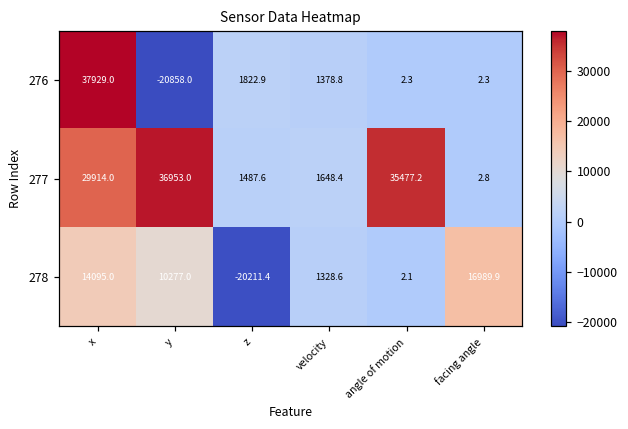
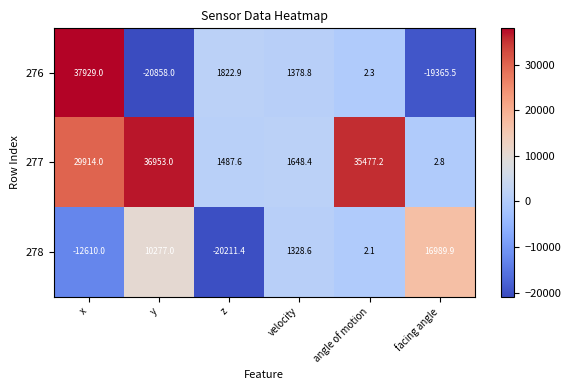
  {
    "276": {
      "x": 37929.0,
      "y": -20858.0,
      "z": 1822.9,
      "velocity": 1378.8,
      "angle of motion": 2.3,
-     "facing angle": 2.3
+     "facing angle": -19365.5
    },
    "277": {
      "x": 29914.0,
      "y": 36953.0,
      "z": 1487.6,
      "velocity": 1648.4,
      "angle of motion": 35477.2,
      "facing angle": 2.8
    },
    "278": {
-     "x": 14095.0,
+     "x": -12610.0,
      "z": -20211.4,
      "velocity": 1328.6,
      "angle of motion": 2.1,
      "facing angle": 16989.9
    }
  }
